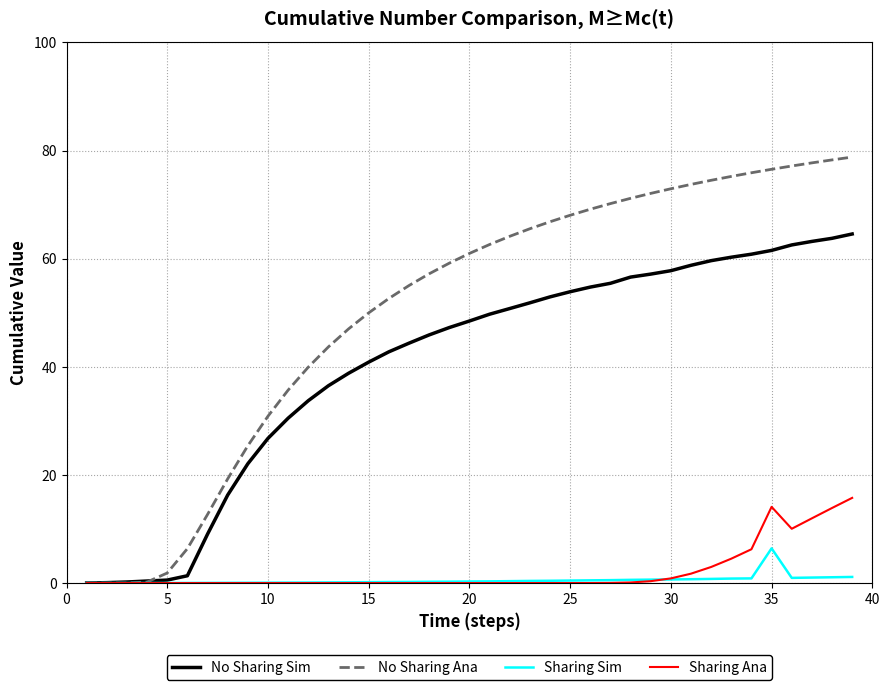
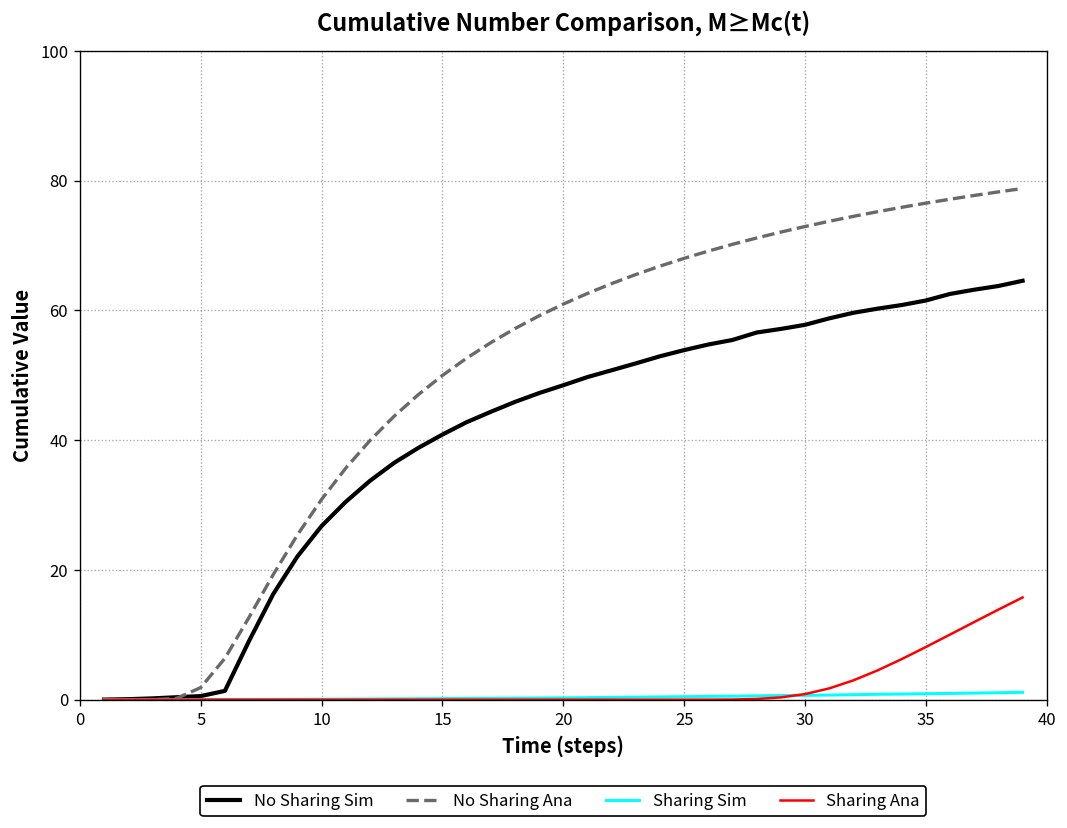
  {
    "No Sharing Sim": {
      "5": 1,
      "10": 27,
      "15": 41,
      "20": 48,
      "25": 54,
      "30": 58,
      "35": 62
    },
    "No Sharing Ana": {
      "5": 2,
      "10": 31,
      "15": 50,
      "20": 61,
      "25": 68,
      "30": 73,
      "35": 77
    },
    "Sharing Sim": {
-     "35": 6
+     "35": 1
    },
    "Sharing Ana": {
-     "35": 14
+     "35": 8
    }
  }
